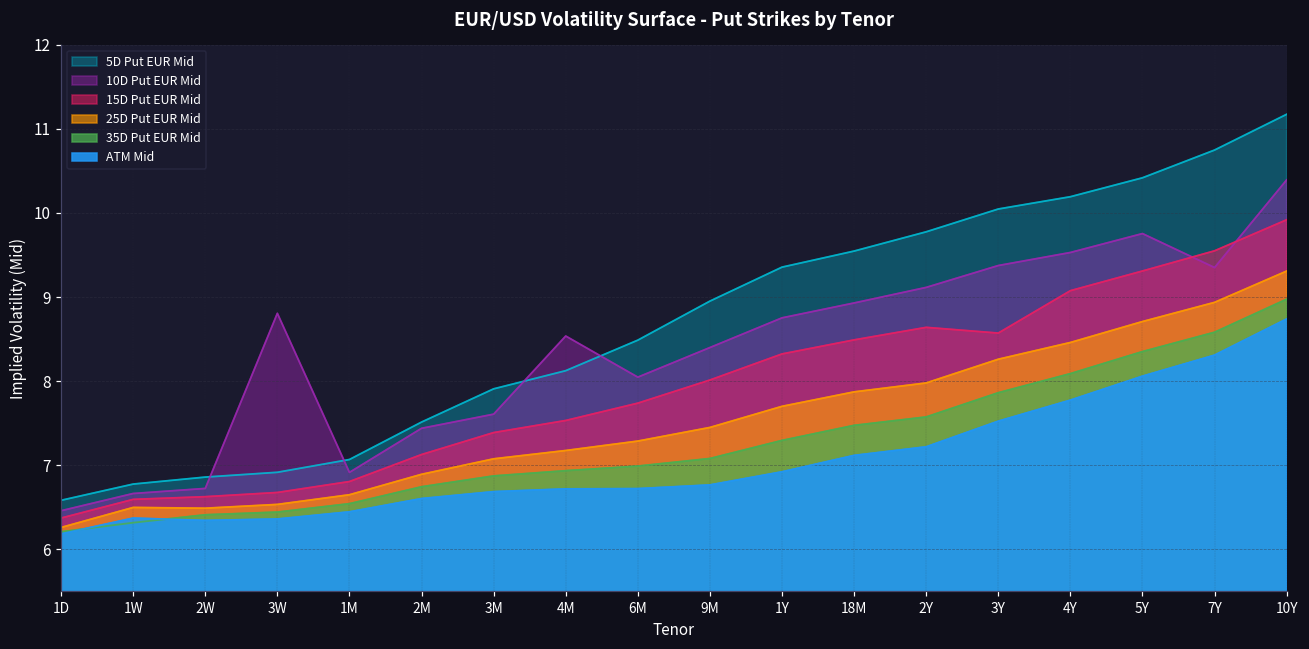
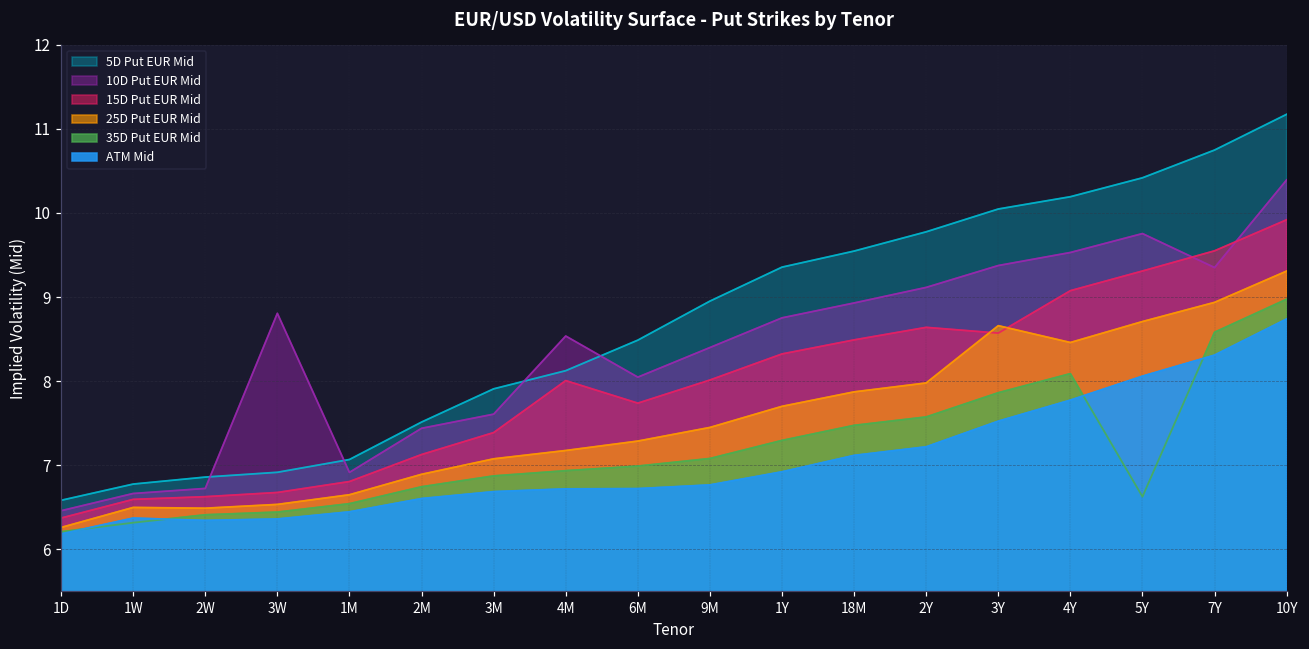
  {
    "10D Put EUR Mid": {
      "1D": 6.5,
      "1W": 6.7,
      "2W": 6.7,
      "3W": 8.8,
      "1M": 6.9,
      "2M": 7.4,
      "3M": 7.6,
      "4M": 8.5,
      "6M": 8.0,
      "9M": 8.4,
      "1Y": 8.8,
      "18M": 8.9,
      "2Y": 9.1,
      "3Y": 9.4,
      "4Y": 9.5,
      "5Y": 9.8,
      "7Y": 9.4,
      "10Y": 10.4
    },
    "15D Put EUR Mid": {
      "1D": 6.4,
      "1W": 6.6,
      "2W": 6.6,
      "3W": 6.7,
      "1M": 6.8,
      "2M": 7.1,
      "3M": 7.4,
-     "4M": 7.5,
+     "4M": 8.0,
      "6M": 7.7,
      "9M": 8.0,
      "1Y": 8.3,
      "18M": 8.5,
      "2Y": 8.6,
      "3Y": 8.6,
      "4Y": 9.1,
      "5Y": 9.3,
      "7Y": 9.6,
      "10Y": 9.9
    },
    "25D Put EUR Mid": {
      "1D": 6.3,
      "1W": 6.5,
      "2W": 6.5,
      "3W": 6.5,
      "1M": 6.7,
      "2M": 6.9,
      "3M": 7.1,
      "4M": 7.2,
      "6M": 7.3,
      "9M": 7.5,
      "1Y": 7.7,
      "18M": 7.9,
      "2Y": 8.0,
-     "3Y": 8.3,
+     "3Y": 8.7,
      "4Y": 8.5,
      "5Y": 8.7,
      "7Y": 8.9,
      "10Y": 9.3
    },
    "35D Put EUR Mid": {
      "1W": 6.3,
      "2W": 6.4,
      "3W": 6.4,
      "1M": 6.5,
      "2M": 6.7,
      "3M": 6.9,
      "4M": 6.9,
      "6M": 7.0,
      "9M": 7.1,
      "1Y": 7.3,
      "18M": 7.5,
      "2Y": 7.6,
      "3Y": 7.9,
      "4Y": 8.1,
-     "5Y": 8.4,
+     "5Y": 6.6,
      "7Y": 8.6,
      "10Y": 9.0
    }
  }
